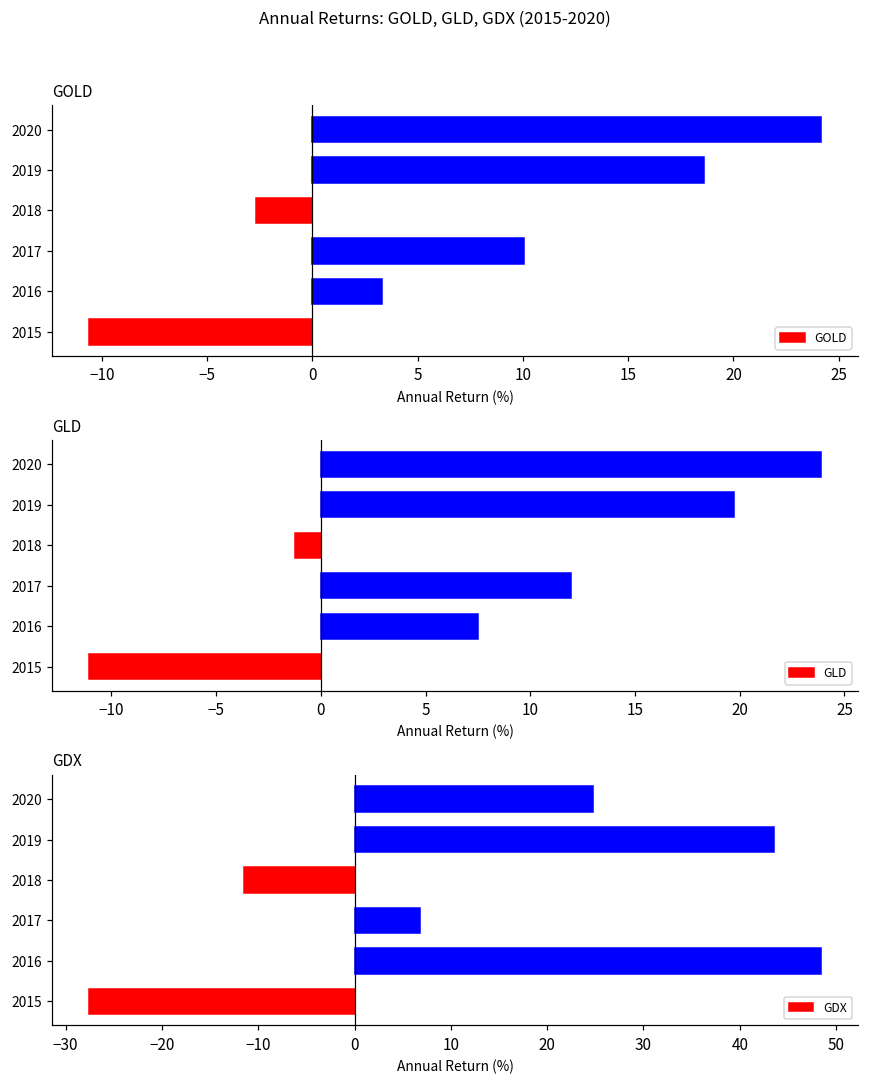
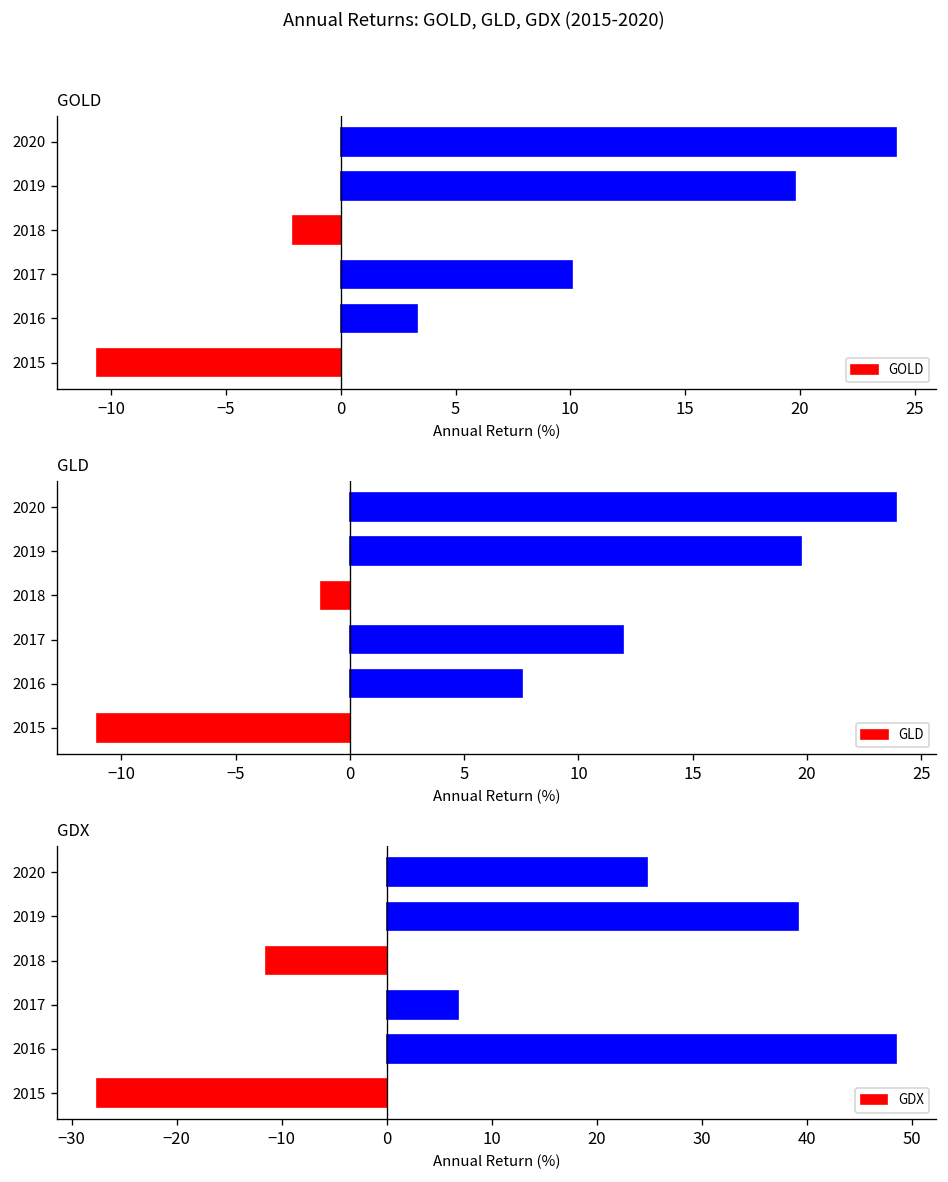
  {
    "GOLD": {
      "2020": 24.2,
-     "2019": 18.6,
-     "2018": -2.7,
+     "2019": 19.8,
+     "2018": -2.1,
      "2017": 10.1,
      "2016": 3.3,
      "2015": -10.6
    },
    "GLD": {
      "2020": 23.9,
      "2019": 19.7,
      "2018": -1.3,
      "2017": 11.9,
      "2016": 7.5,
      "2015": -11.1
    },
    "GDX": {
      "2020": 25,
-     "2019": 44,
+     "2019": 39,
      "2018": -11,
      "2017": 7,
      "2016": 48,
      "2015": -28
    }
  }
